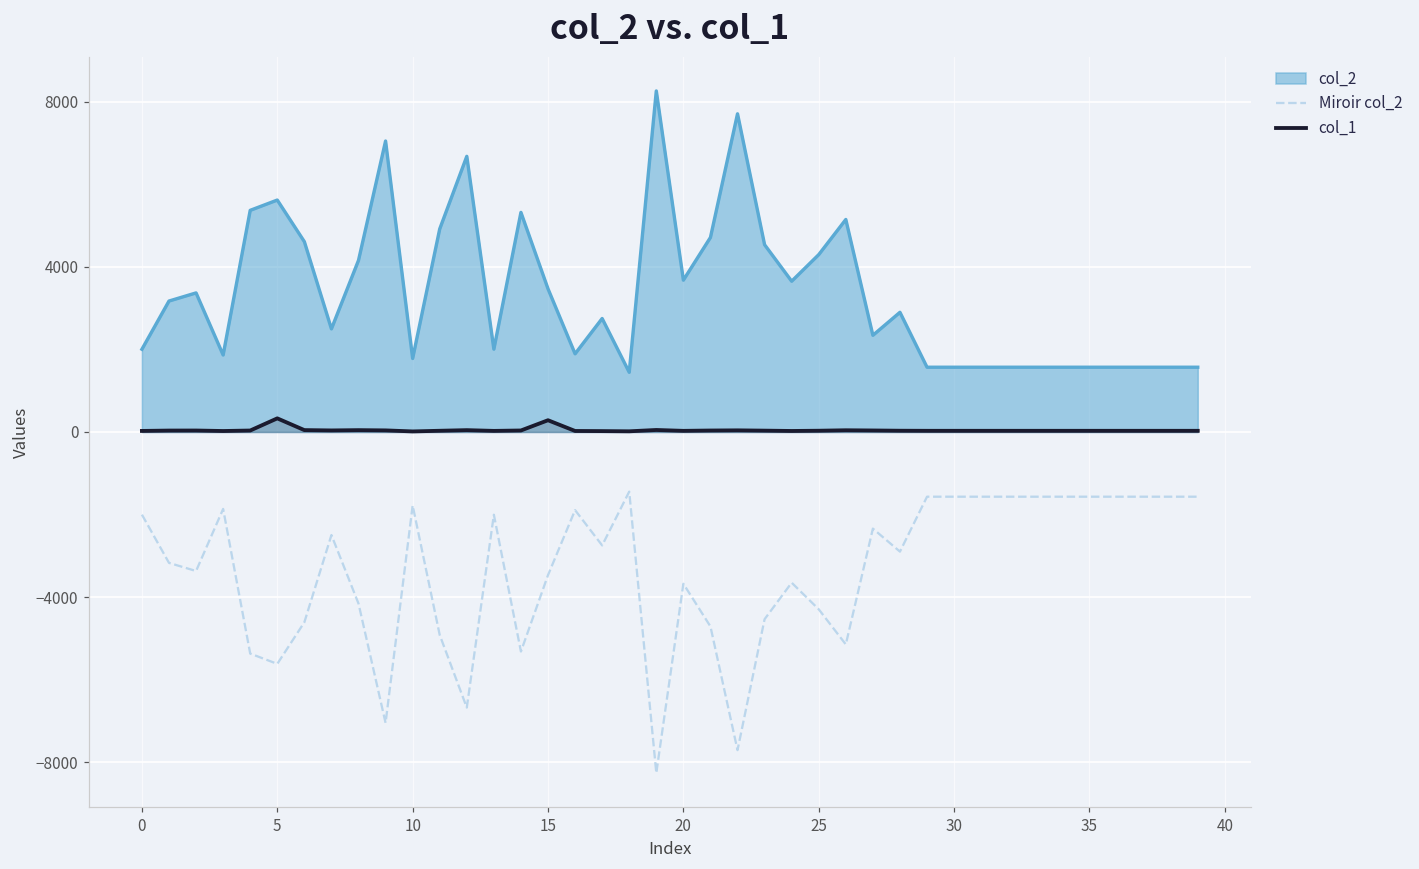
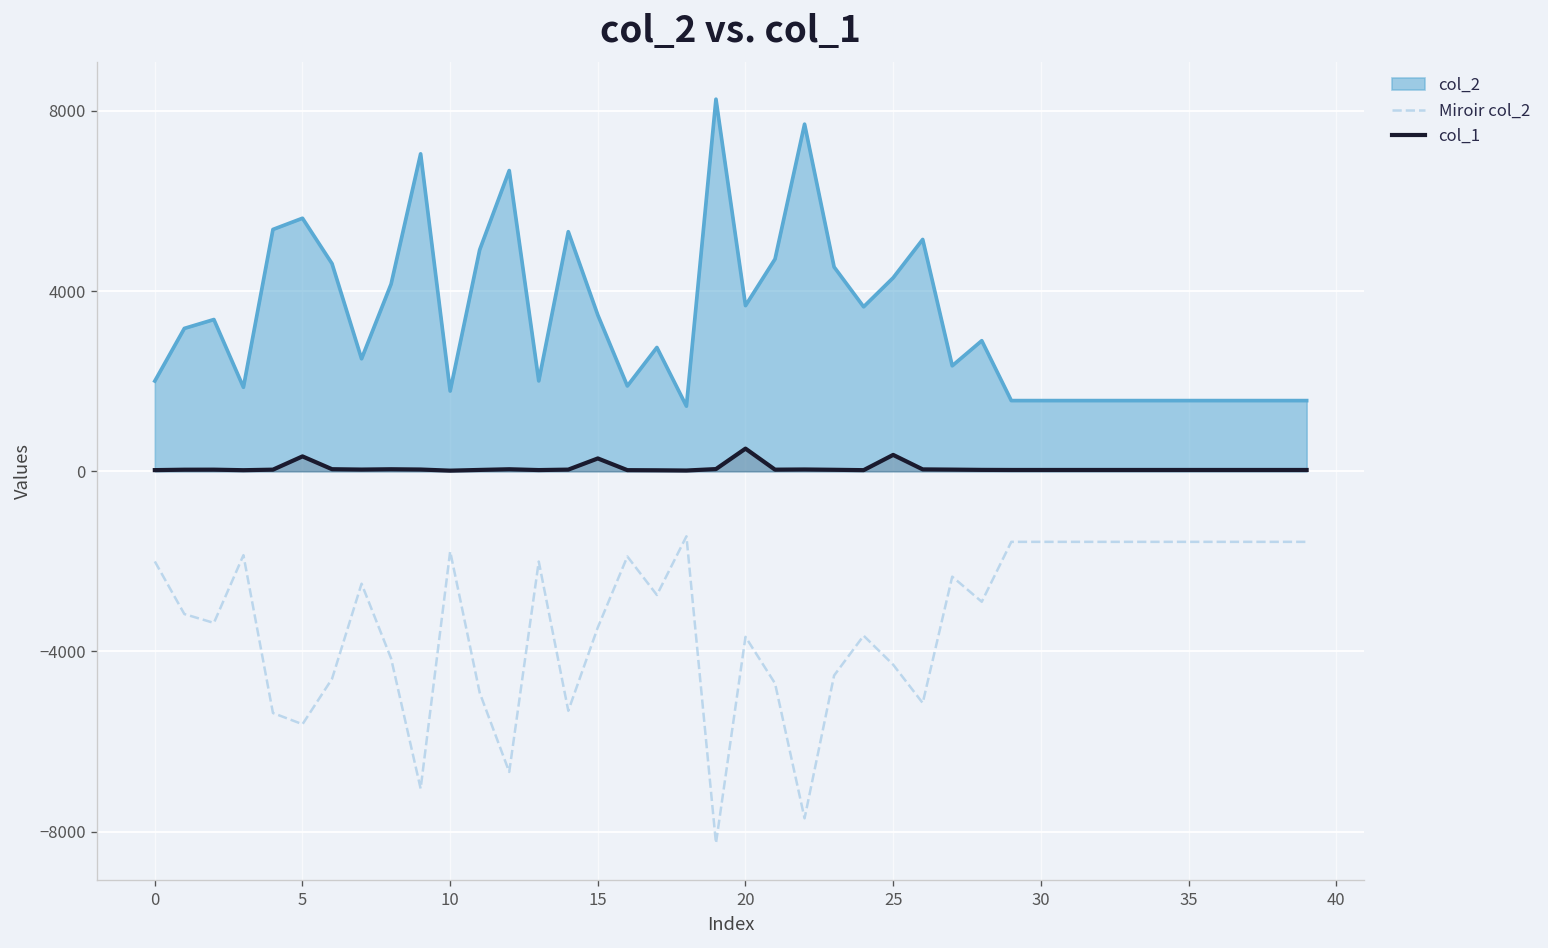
  {
    "col_1": {
      "0": 0,
      "5": 300,
      "10": 0,
      "15": 300,
-     "20": 0,
-     "25": 0,
+     "20": 500,
+     "25": 400,
      "30": 0,
      "35": 0
    }
  }
